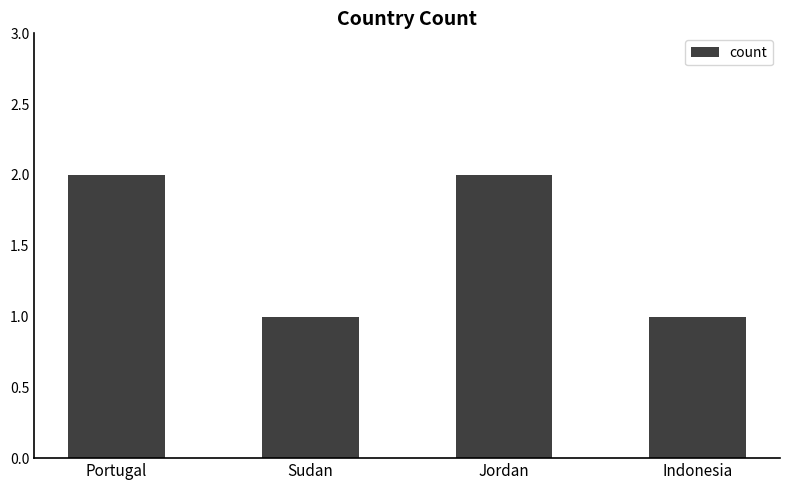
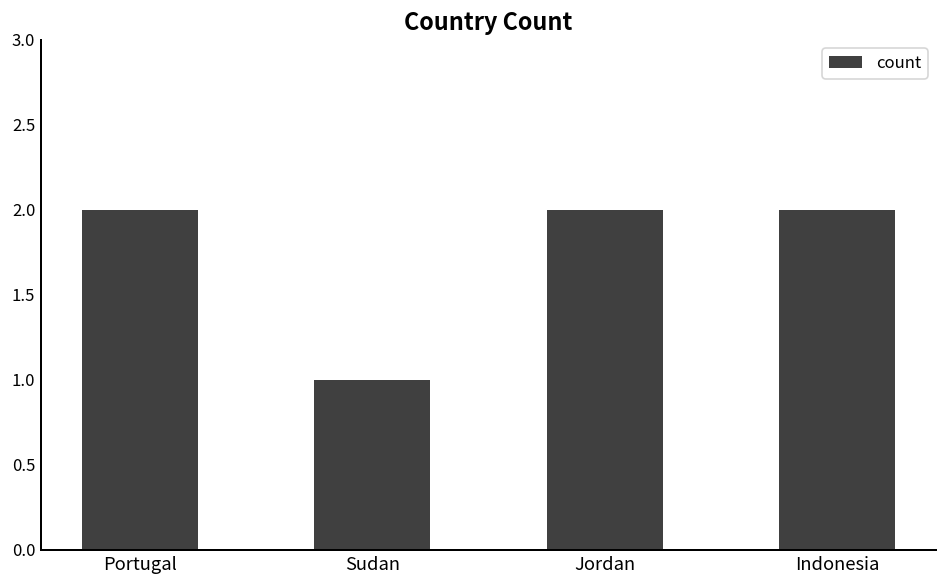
  {
    "Portugal": 2,
    "Sudan": 1,
    "Jordan": 2,
-   "Indonesia": 1
+   "Indonesia": 2
  }
